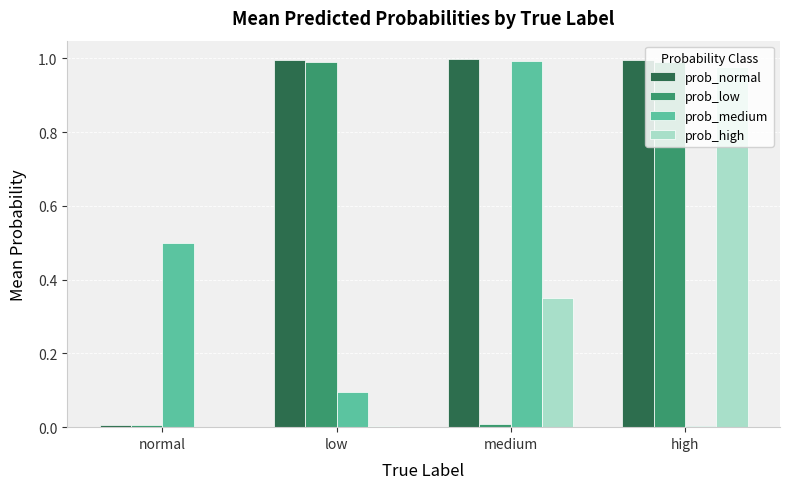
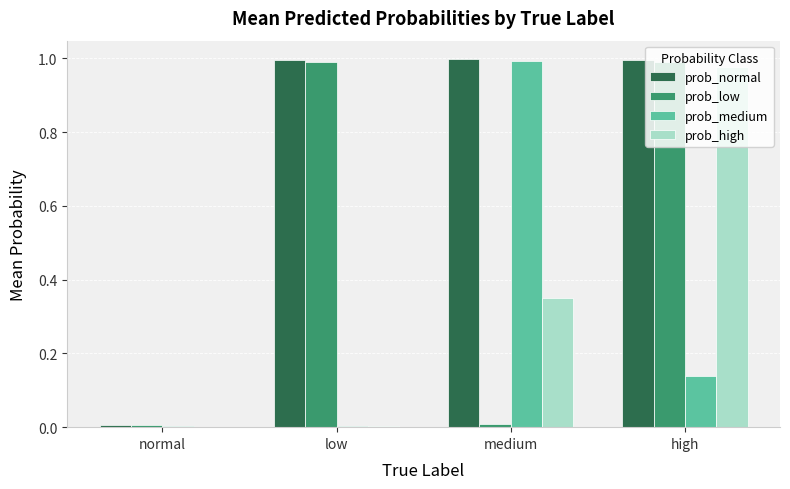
  {
    "prob_medium": {
-     "normal": 0.50,
-     "low": 0.10,
+     "normal": 0.00,
+     "low": 0.00,
      "medium": 0.99,
-     "high": 0.00
+     "high": 0.14
    },
    "prob_high": {
      "medium": 0.35
    }
  }
